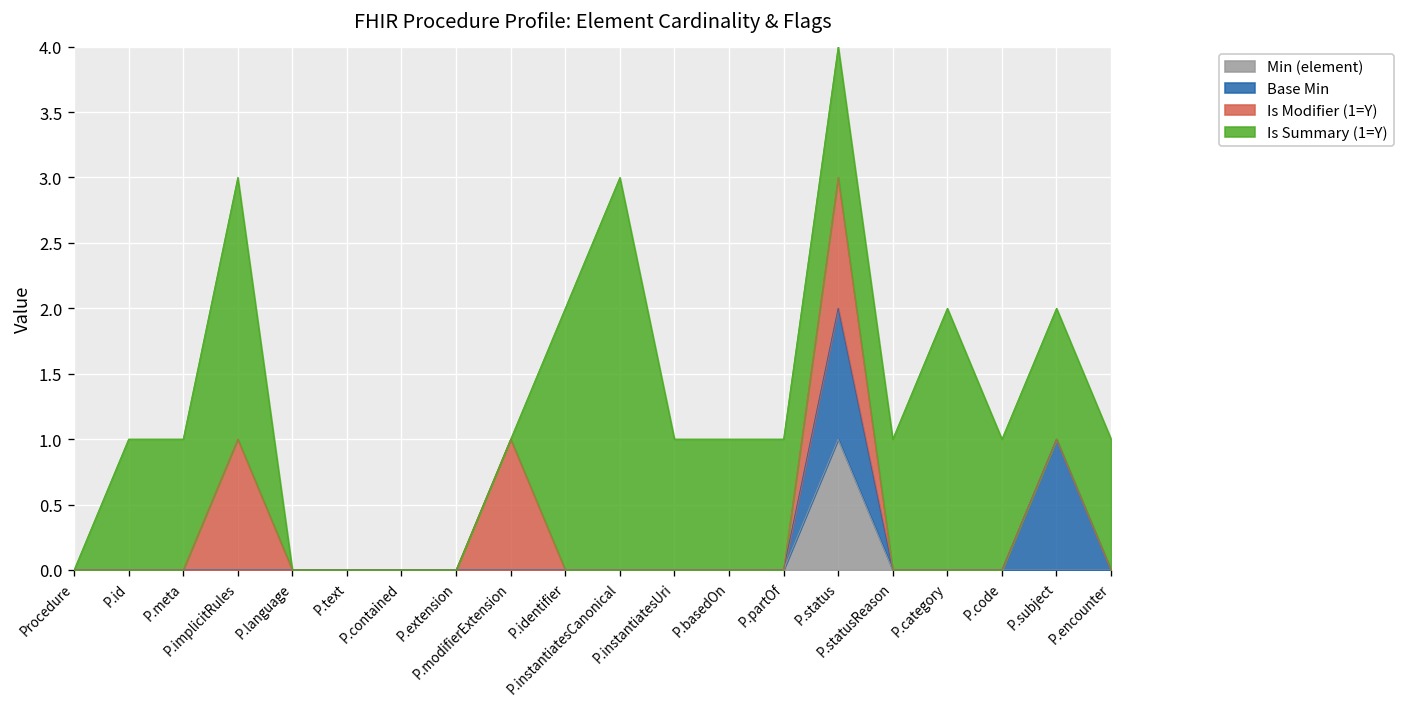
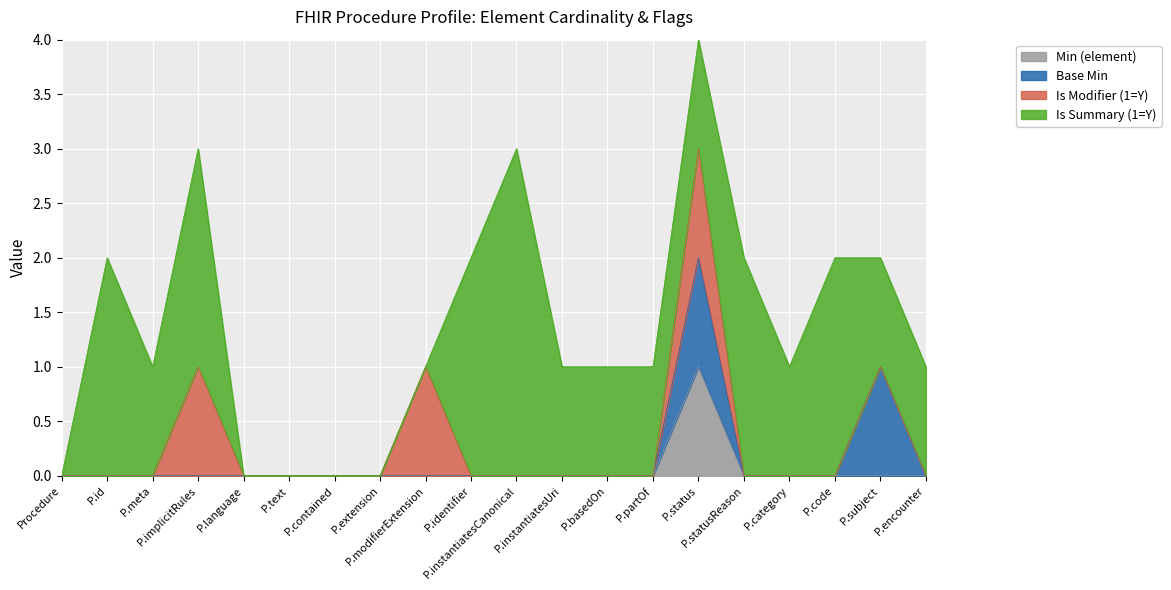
  {
    "Min (element)": {
      "P.status": 1,
      "P.subject": 0
    },
    "Base Min": {
      "P.status": 2
    },
    "Is Modifier (1=Y)": {
      "P.implicitRules": 1,
      "P.status": 3
    },
    "Is Summary (1=Y)": {
-     "P.id": 1,
+     "P.id": 2,
      "P.meta": 1,
      "P.implicitRules": 3,
      "P.identifier": 2,
      "P.instantiatesCanonical": 3,
      "P.instantiatesUri": 1,
      "P.basedOn": 1,
      "P.partOf": 1,
      "P.status": 4,
-     "P.statusReason": 1,
-     "P.category": 2,
-     "P.code": 1,
+     "P.statusReason": 2,
+     "P.category": 1,
+     "P.code": 2,
      "P.subject": 2,
      "P.encounter": 1
    }
  }
